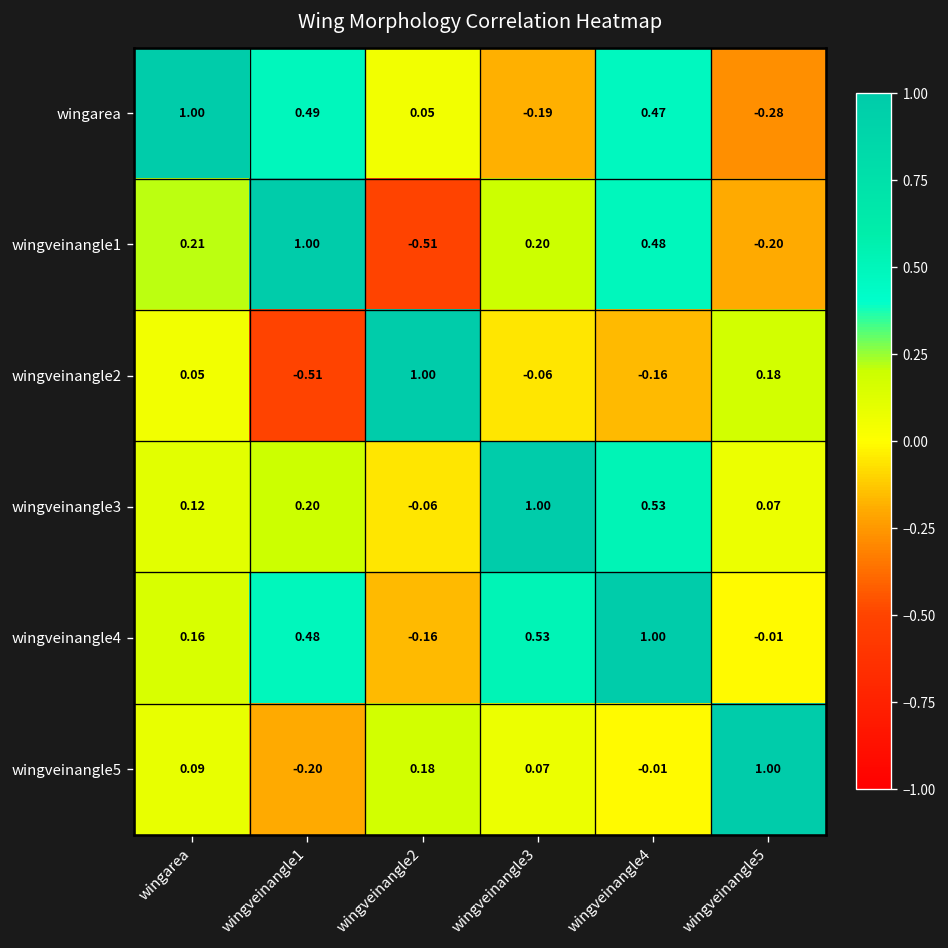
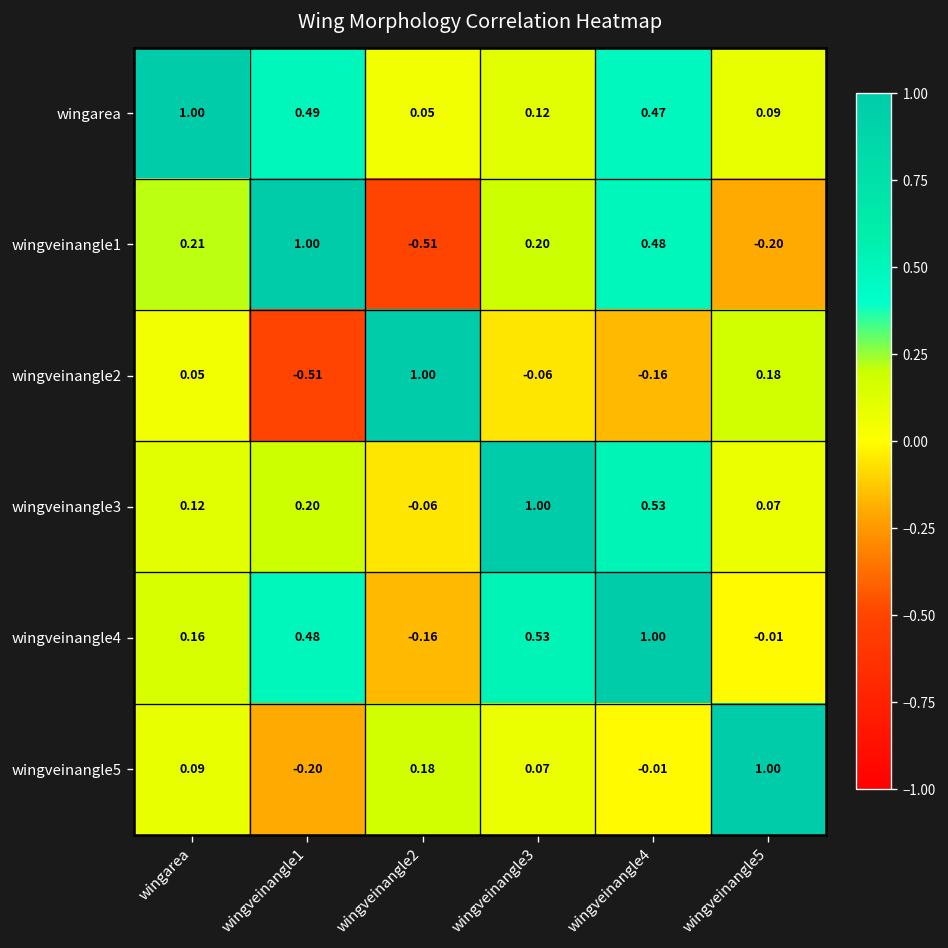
  {
    "wingarea": {
      "wingarea": 1.00,
      "wingveinangle1": 0.49,
      "wingveinangle2": 0.05,
-     "wingveinangle3": -0.19,
+     "wingveinangle3": 0.12,
      "wingveinangle4": 0.47,
-     "wingveinangle5": -0.28
+     "wingveinangle5": 0.09
    },
    "wingveinangle1": {
      "wingarea": 0.21,
      "wingveinangle1": 1.00,
      "wingveinangle2": -0.51,
      "wingveinangle3": 0.20,
      "wingveinangle4": 0.48,
      "wingveinangle5": -0.20
    },
    "wingveinangle2": {
      "wingarea": 0.05,
      "wingveinangle1": -0.51,
      "wingveinangle2": 1.00,
      "wingveinangle3": -0.06,
      "wingveinangle4": -0.16,
      "wingveinangle5": 0.18
    },
    "wingveinangle3": {
      "wingarea": 0.12,
      "wingveinangle1": 0.20,
      "wingveinangle2": -0.06,
      "wingveinangle3": 1.00,
      "wingveinangle4": 0.53,
      "wingveinangle5": 0.07
    },
    "wingveinangle4": {
      "wingarea": 0.16,
      "wingveinangle1": 0.48,
      "wingveinangle2": -0.16,
      "wingveinangle3": 0.53,
      "wingveinangle4": 1.00,
      "wingveinangle5": -0.01
    },
    "wingveinangle5": {
      "wingarea": 0.09,
      "wingveinangle1": -0.20,
      "wingveinangle2": 0.18,
      "wingveinangle3": 0.07,
      "wingveinangle4": -0.01,
      "wingveinangle5": 1.00
    }
  }
